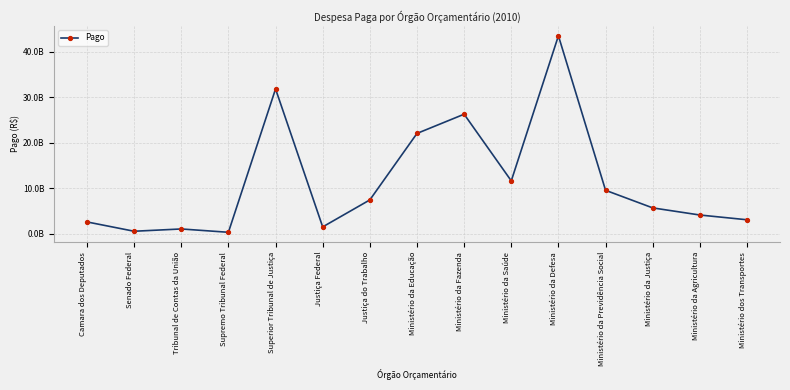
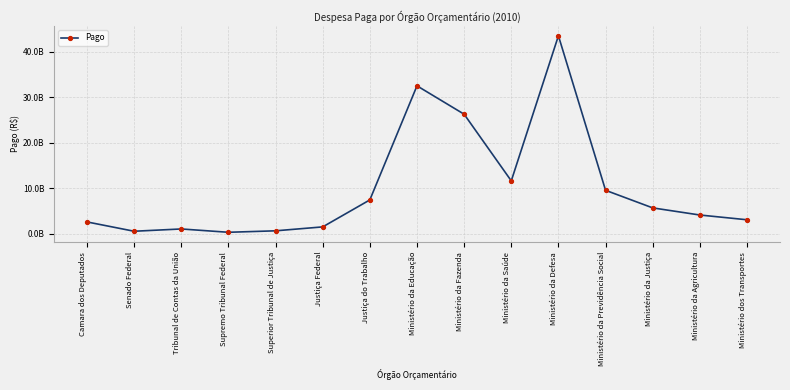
  {
    "Camara dos Deputados": 3000000000,
    "Senado Federal": 1000000000,
    "Tribunal de Contas da União": 1000000000,
    "Supremo Tribunal Federal": 0,
-   "Superior Tribunal de Justiça": 32000000000,
+   "Superior Tribunal de Justiça": 1000000000,
    "Justiça Federal": 1000000000,
    "Justiça do Trabalho": 7000000000,
-   "Ministério da Educação": 22000000000,
+   "Ministério da Educação": 33000000000,
    "Ministério da Fazenda": 26000000000,
    "Ministério da Saúde": 12000000000,
    "Ministério da Defesa": 44000000000,
    "Ministério da Previdência Social": 10000000000,
    "Ministério da Justiça": 6000000000,
    "Ministério da Agricultura": 4000000000,
    "Ministério dos Transportes": 3000000000
  }
